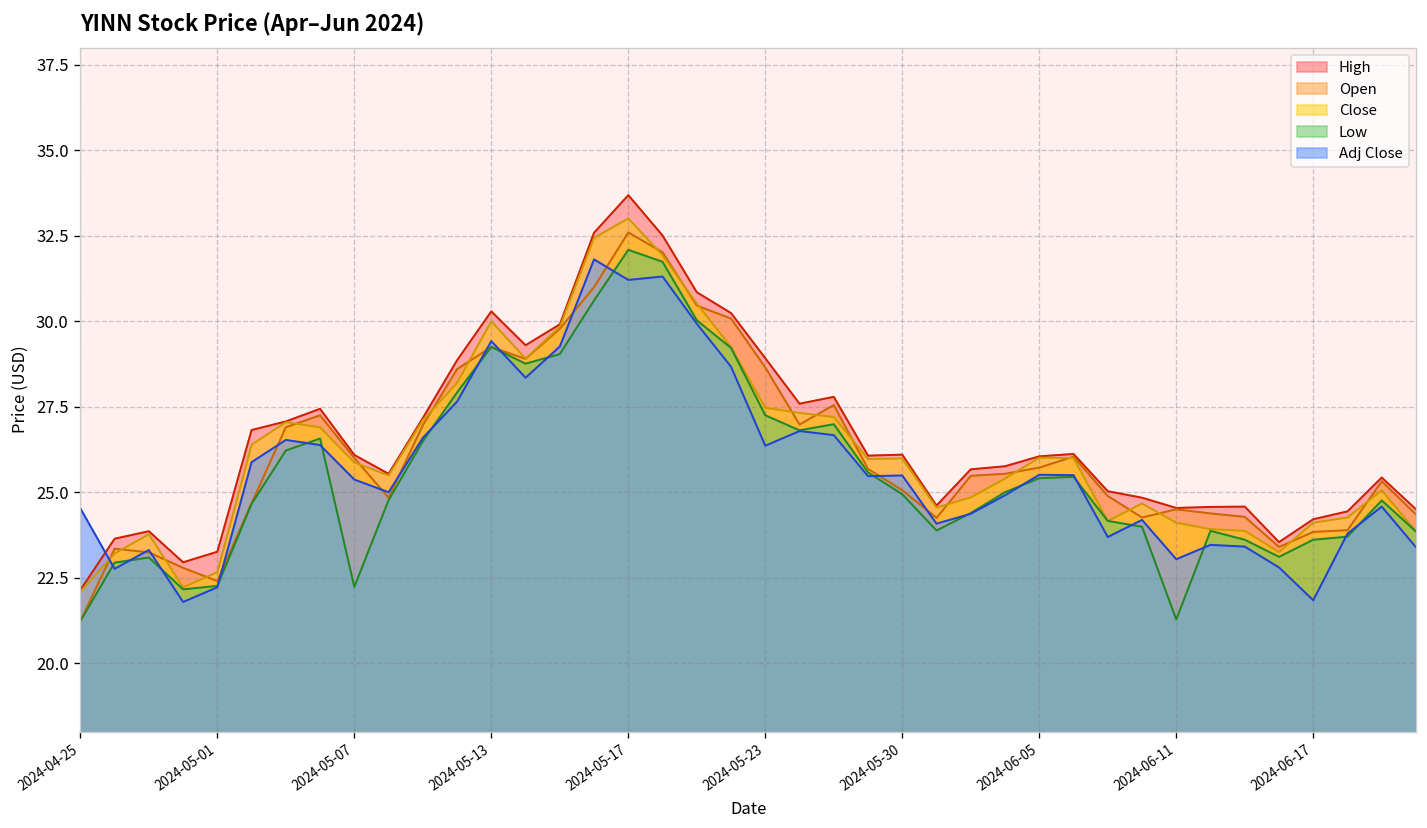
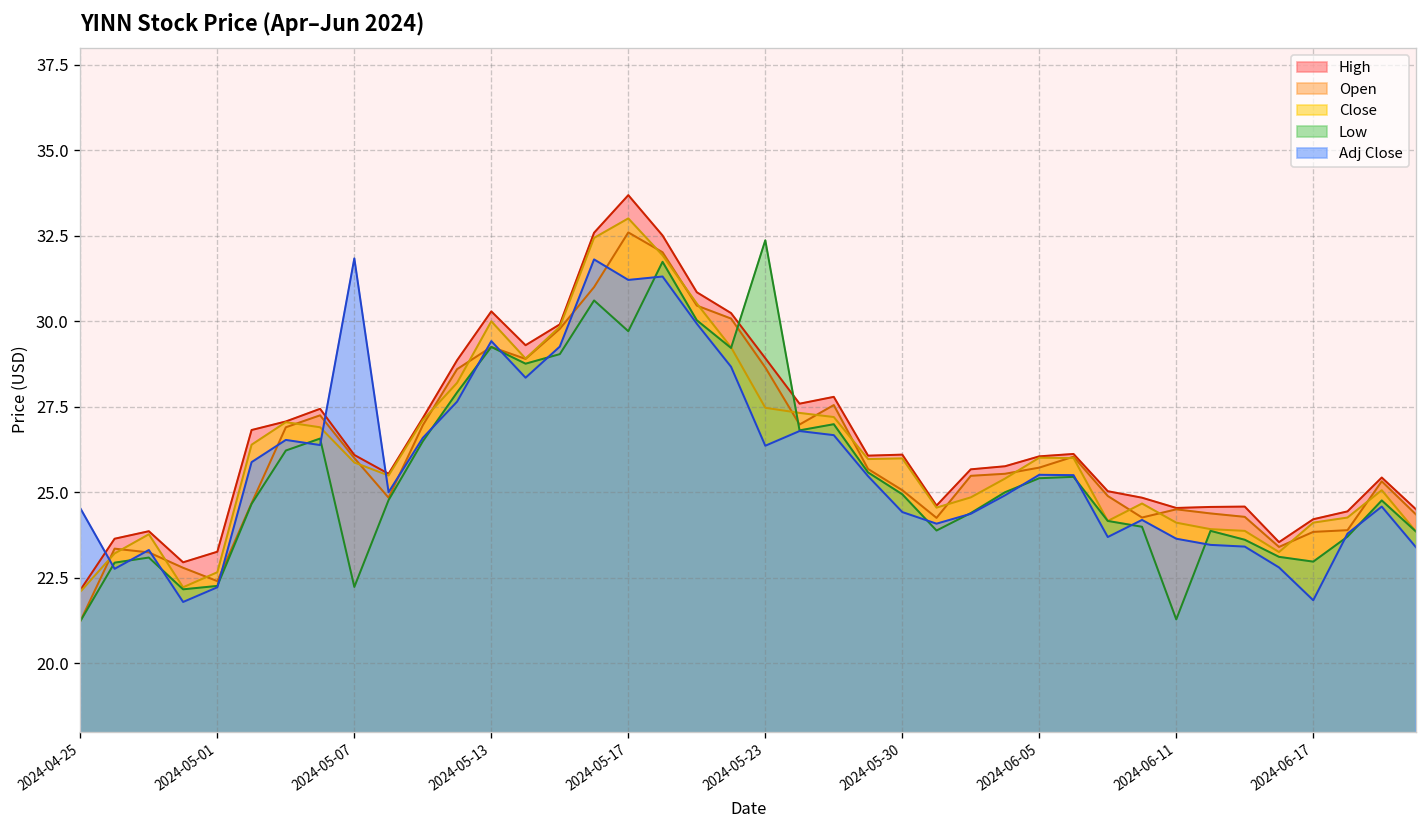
  {
    "Low": {
      "2024-05-07": 22.2,
-     "2024-05-17": 32.1,
-     "2024-05-23": 27.3,
+     "2024-05-17": 29.7,
+     "2024-05-23": 32.4,
      "2024-05-30": 24.9,
      "2024-06-05": 25.4,
      "2024-06-11": 21.3,
-     "2024-06-17": 23.6
+     "2024-06-17": 23.0
    },
    "Adj Close": {
      "2024-04-25": 24.5,
-     "2024-05-07": 25.4,
+     "2024-05-07": 31.8,
      "2024-05-13": 29.4,
      "2024-05-17": 31.2,
      "2024-05-23": 26.4,
-     "2024-05-30": 25.5,
+     "2024-05-30": 24.4,
      "2024-06-05": 25.5,
-     "2024-06-11": 23.0,
+     "2024-06-11": 23.6,
      "2024-06-17": 21.8
    }
  }
